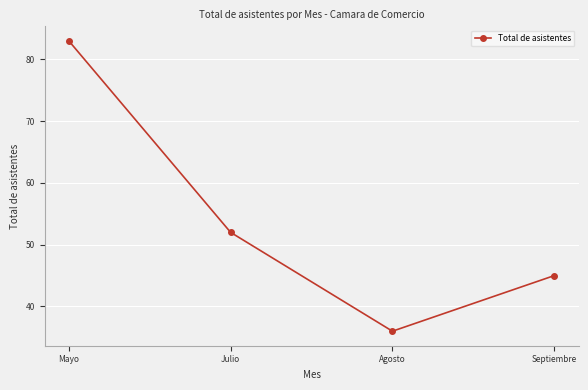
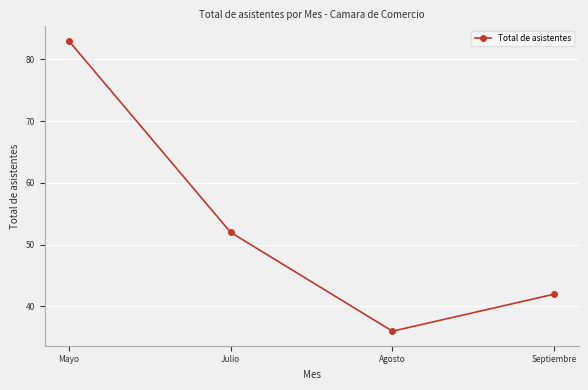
  {
    "Mayo": 83,
    "Julio": 52,
    "Agosto": 36,
-   "Septiembre": 45
+   "Septiembre": 42
  }
